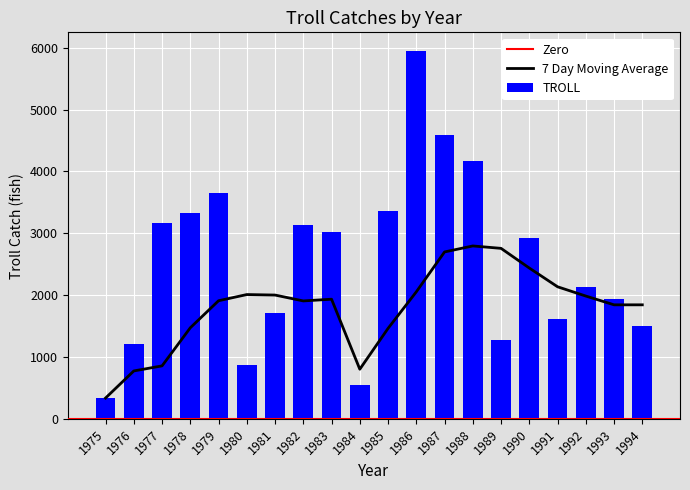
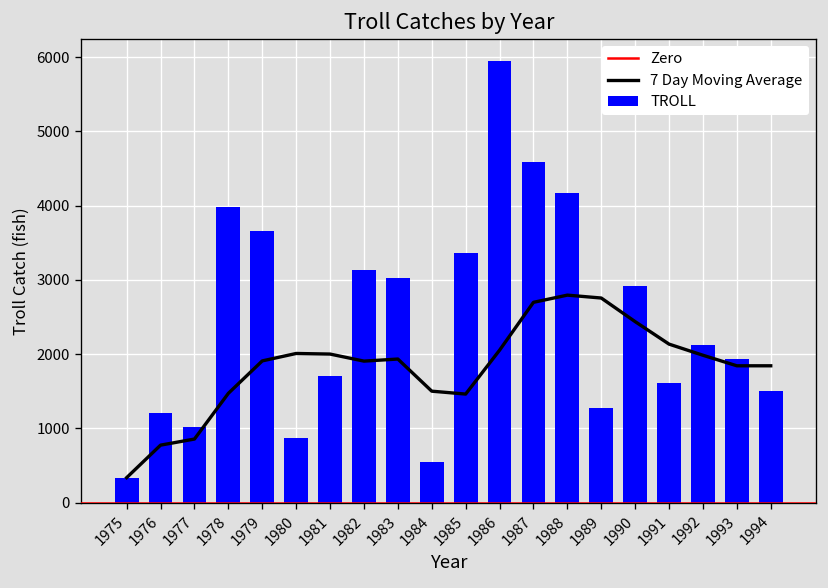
  {
    "TROLL": {
      "1975": 300,
      "1976": 1200,
-     "1977": 3200,
-     "1978": 3300,
+     "1977": 1000,
+     "1978": 4000,
      "1979": 3700,
      "1980": 900,
      "1981": 1700,
      "1982": 3100,
      "1983": 3000,
      "1984": 600,
      "1985": 3400,
      "1986": 6000,
      "1987": 4600,
      "1988": 4200,
      "1989": 1300,
      "1990": 2900,
      "1991": 1600,
      "1992": 2100,
      "1993": 1900,
      "1994": 1500
    },
    "7 Day Moving Average": {
      "1975": 300,
      "1976": 800,
      "1977": 900,
      "1978": 1500,
      "1979": 1900,
      "1980": 2000,
      "1981": 2000,
      "1982": 1900,
      "1983": 1900,
-     "1984": 800,
+     "1984": 1500,
      "1985": 1500,
      "1986": 2100,
      "1987": 2700,
      "1988": 2800,
      "1989": 2800,
      "1990": 2400,
      "1991": 2100,
      "1992": 2000,
      "1993": 1800,
      "1994": 1800
    }
  }
